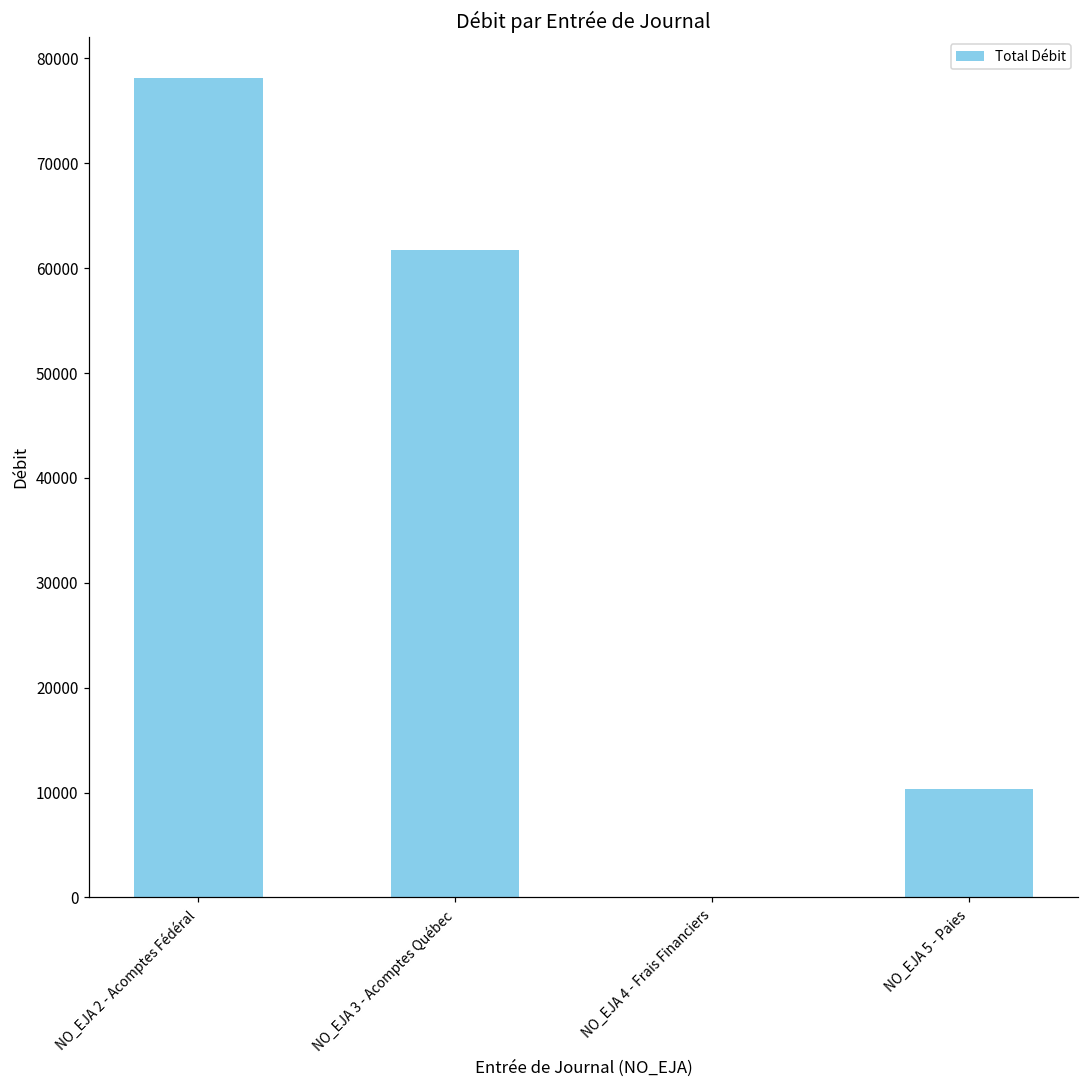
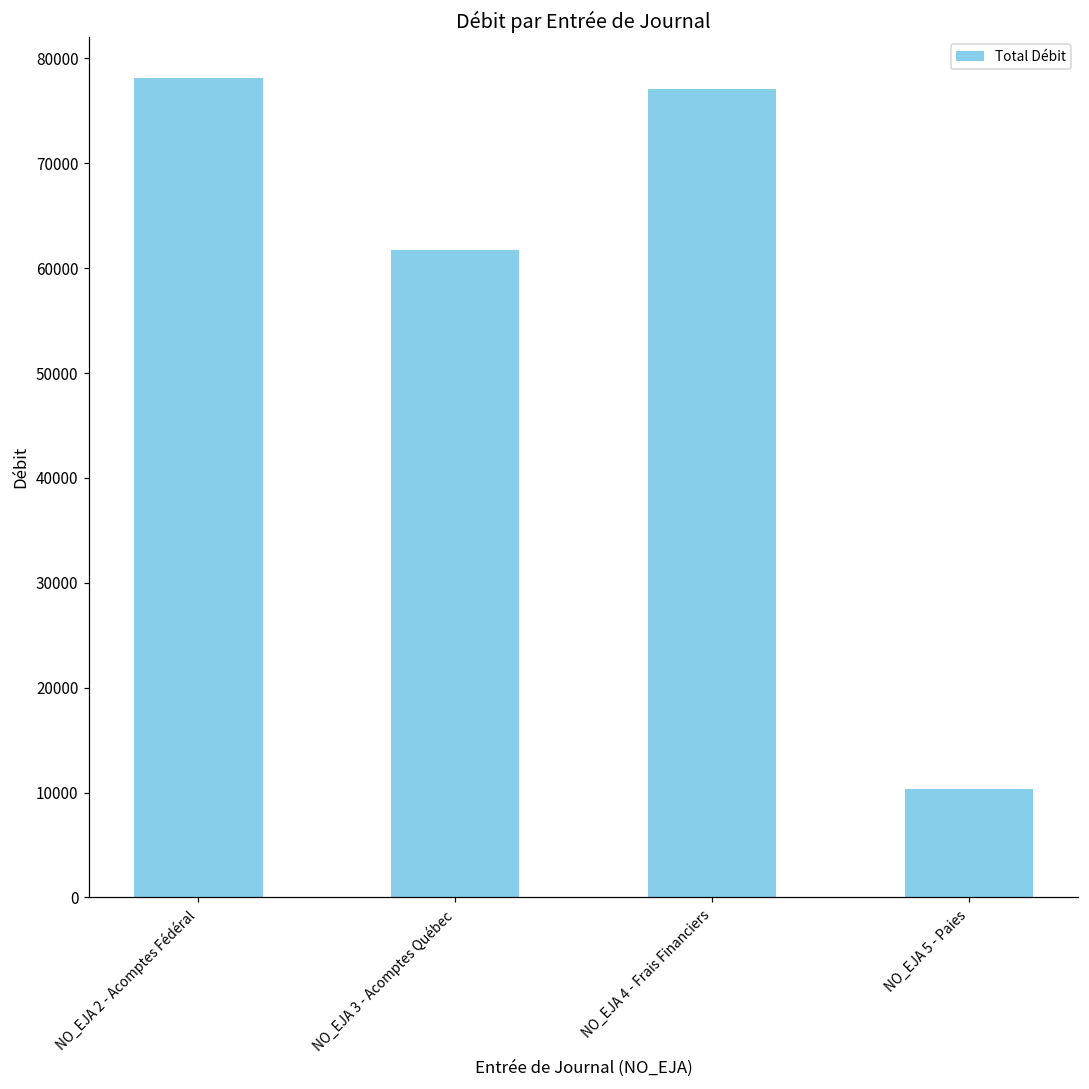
  {
    "NO_EJA 2 - Acomptes Fédéral": 78000,
    "NO_EJA 3 - Acomptes Québec": 62000,
-   "NO_EJA 4 - Frais Financiers": 0,
+   "NO_EJA 4 - Frais Financiers": 77000,
    "NO_EJA 5 - Paies": 10000
  }
